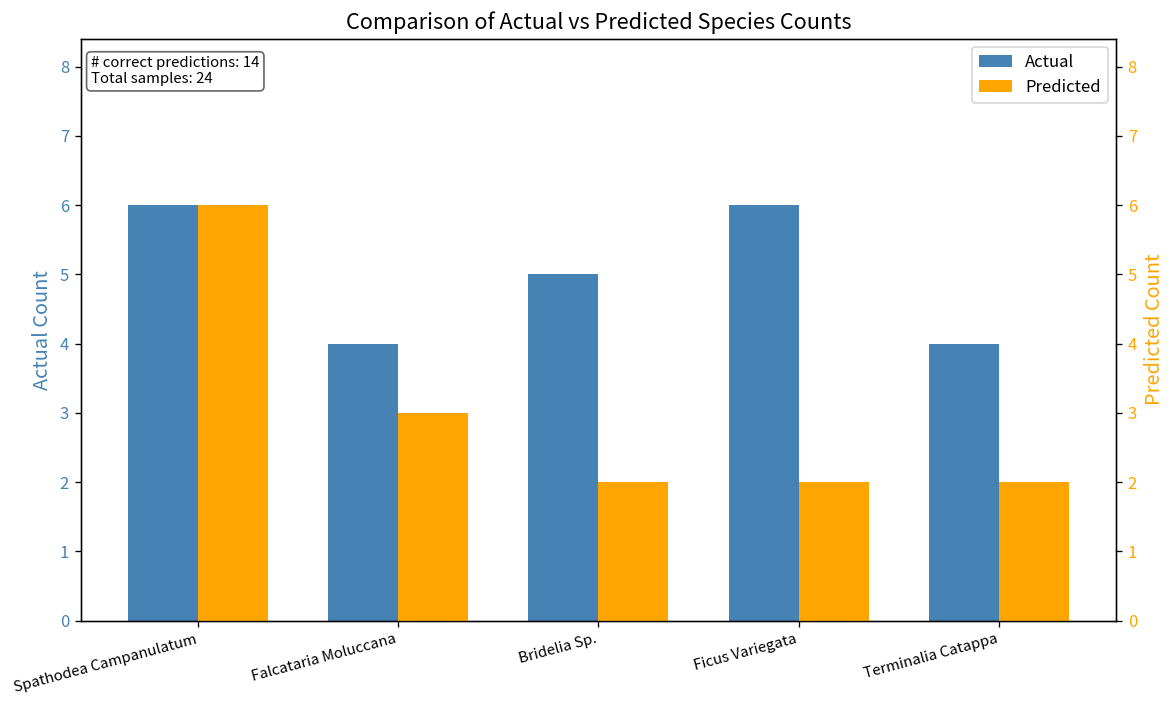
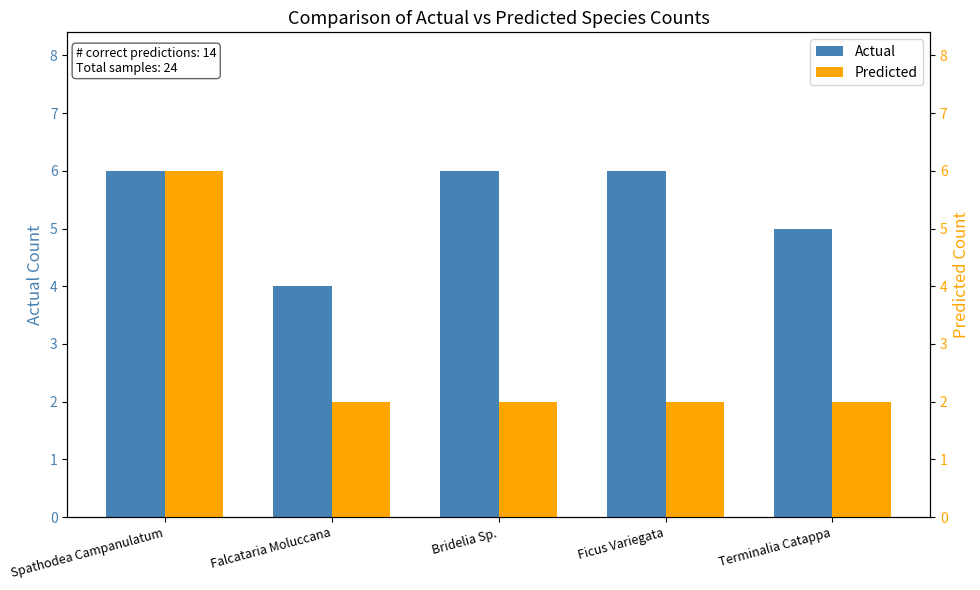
  {
    "Actual": {
      "Spathodea Campanulatum": 6,
      "Falcataria Moluccana": 4,
-     "Bridelia Sp.": 5,
+     "Bridelia Sp.": 6,
      "Ficus Variegata": 6,
-     "Terminalia Catappa": 4
+     "Terminalia Catappa": 5
    },
    "Predicted": {
      "Spathodea Campanulatum": 6,
-     "Falcataria Moluccana": 3,
+     "Falcataria Moluccana": 2,
      "Bridelia Sp.": 2,
      "Ficus Variegata": 2,
      "Terminalia Catappa": 2
    }
  }
